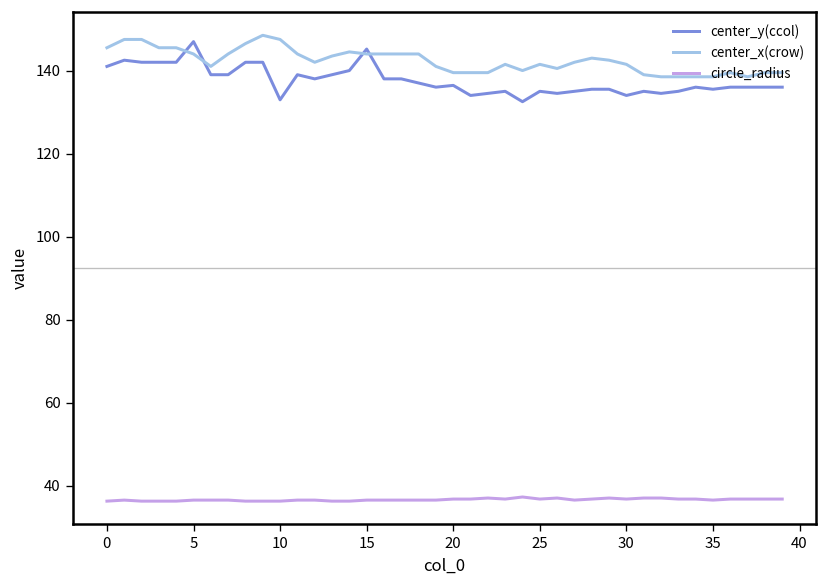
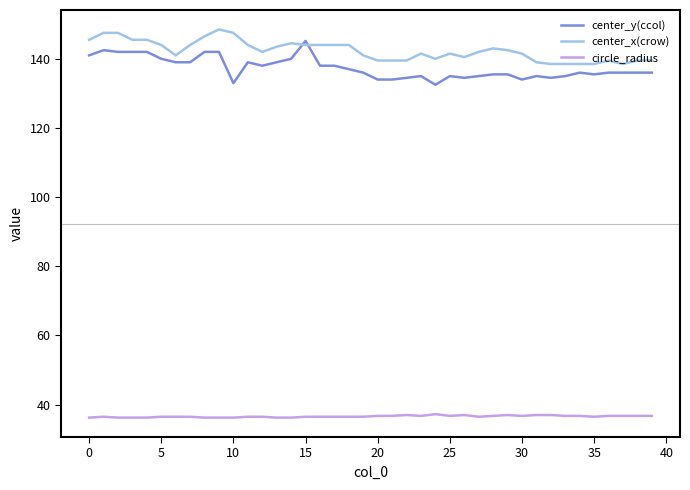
  {
    "center_y(ccol)": {
      "0": 141,
-     "5": 147,
+     "5": 140,
      "10": 133,
      "15": 145,
-     "20": 136,
+     "20": 134,
      "25": 135,
      "30": 134,
      "35": 136
    }
  }
